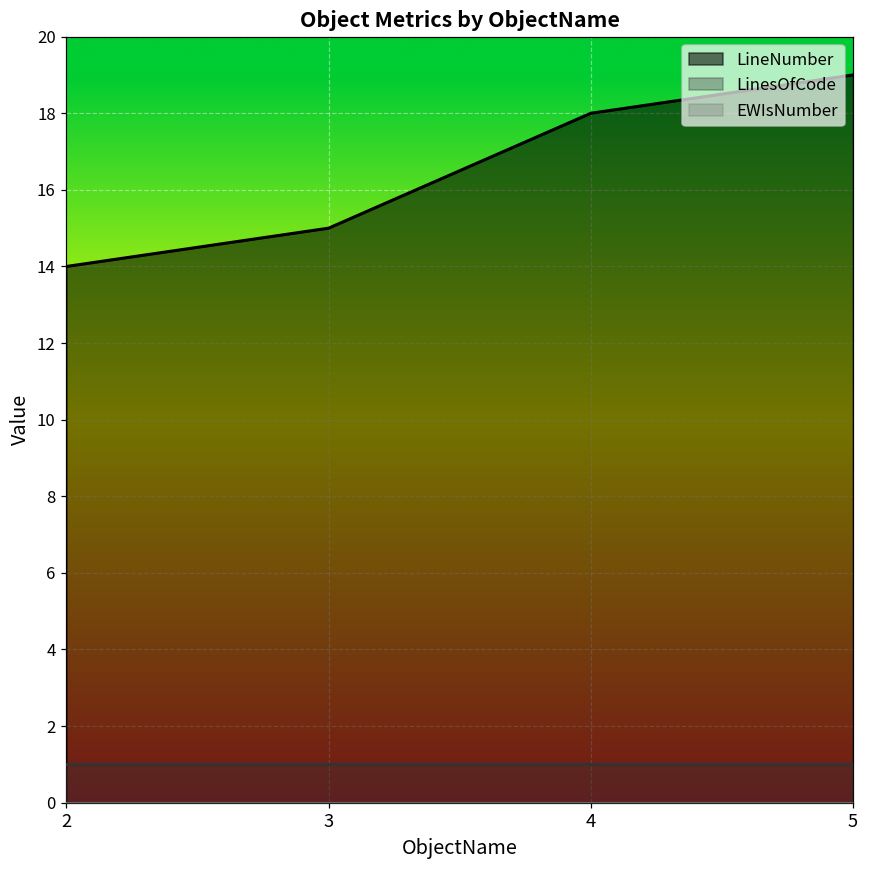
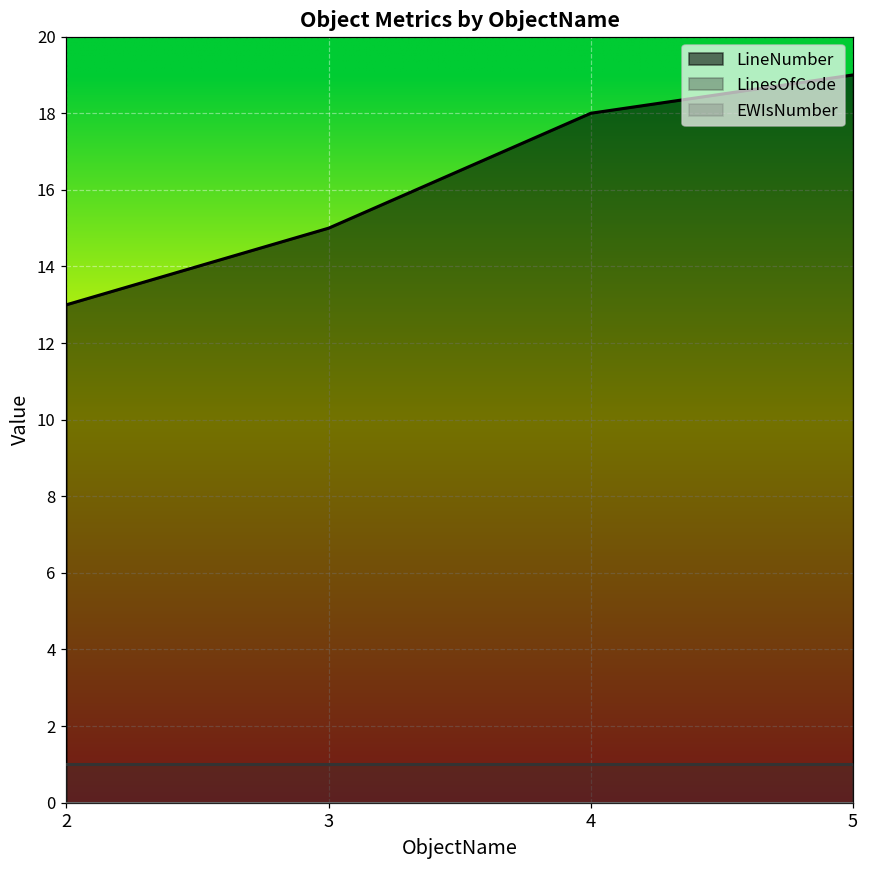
  {
    "LineNumber": {
-     "2": 14,
+     "2": 13,
      "3": 15,
      "4": 18,
      "5": 19
    },
    "LinesOfCode": {
      "2": 1,
      "3": 1,
      "4": 1,
      "5": 1
    },
    "EWIsNumber": {
      "2": 0,
      "3": 0,
      "4": 0,
      "5": 0
    }
  }
